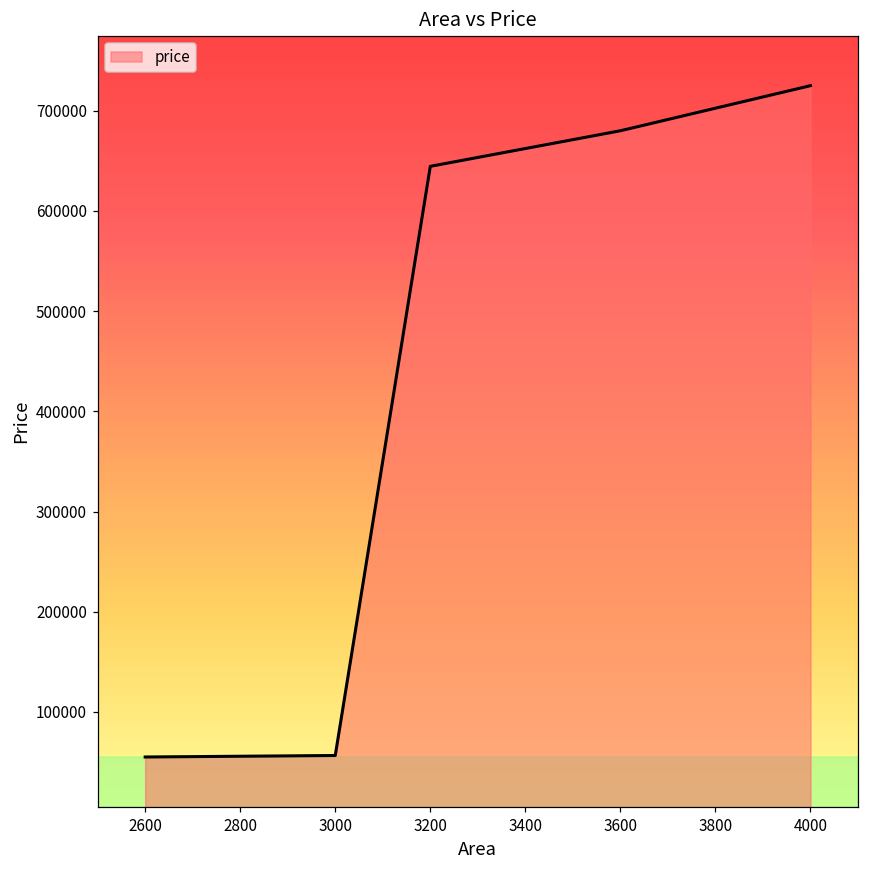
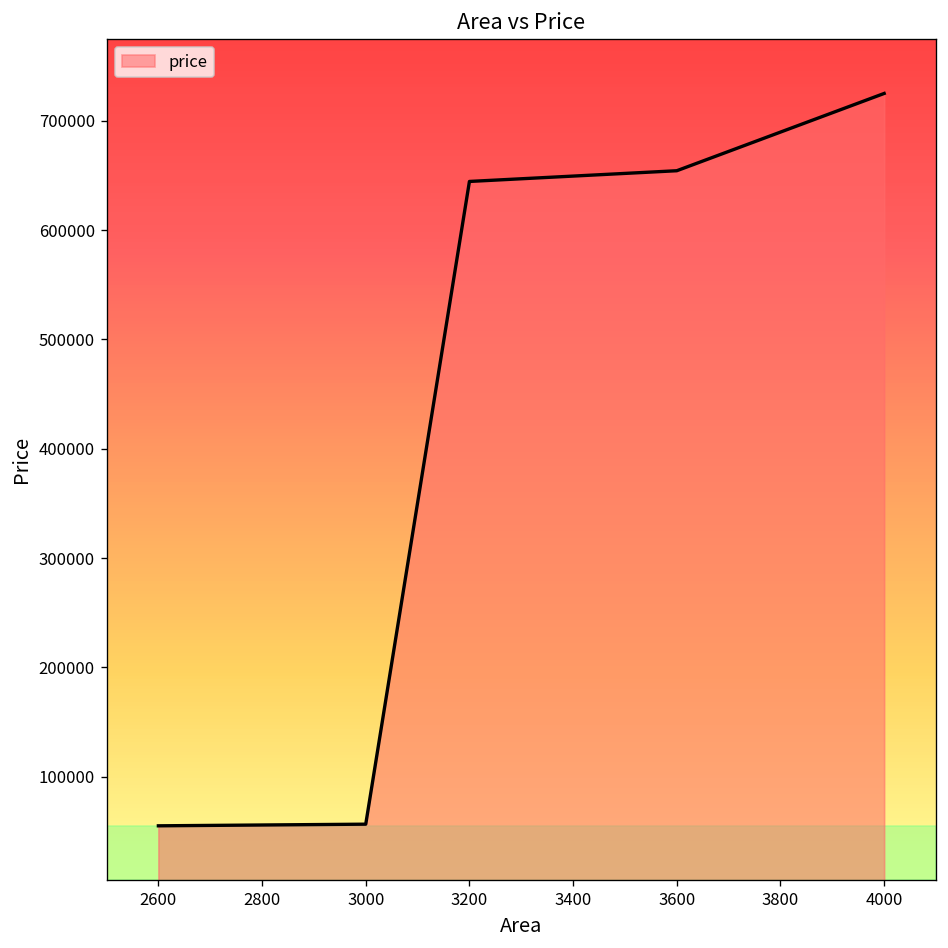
  {
    "3000": 60000,
    "3200": 640000,
-   "3600": 680000,
+   "3600": 650000,
    "4000": 730000
  }
